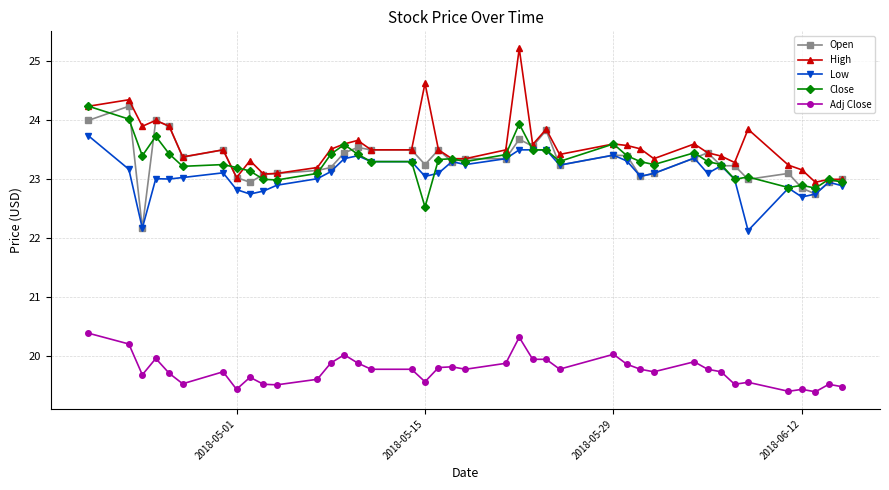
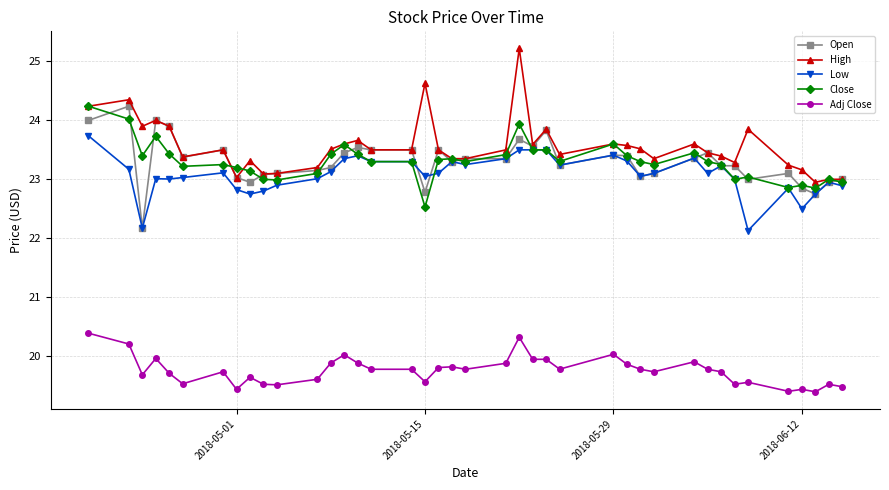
  {
    "Open": {
-     "2018-05-15": 23.3,
+     "2018-05-15": 22.8,
      "2018-06-12": 22.9
    },
    "High": {
      "2018-05-15": 24.6,
      "2018-06-12": 23.2
    },
    "Low": {
      "2018-05-01": 22.8,
      "2018-05-15": 23.1,
-     "2018-06-12": 22.7
+     "2018-06-12": 22.5
    },
    "Close": {
      "2018-05-01": 23.2,
      "2018-05-15": 22.5,
      "2018-06-12": 22.9
    },
    "Adj Close": {
      "2018-05-01": 19.4,
      "2018-05-15": 19.6,
      "2018-05-29": 20.0,
      "2018-06-12": 19.4
    }
  }
